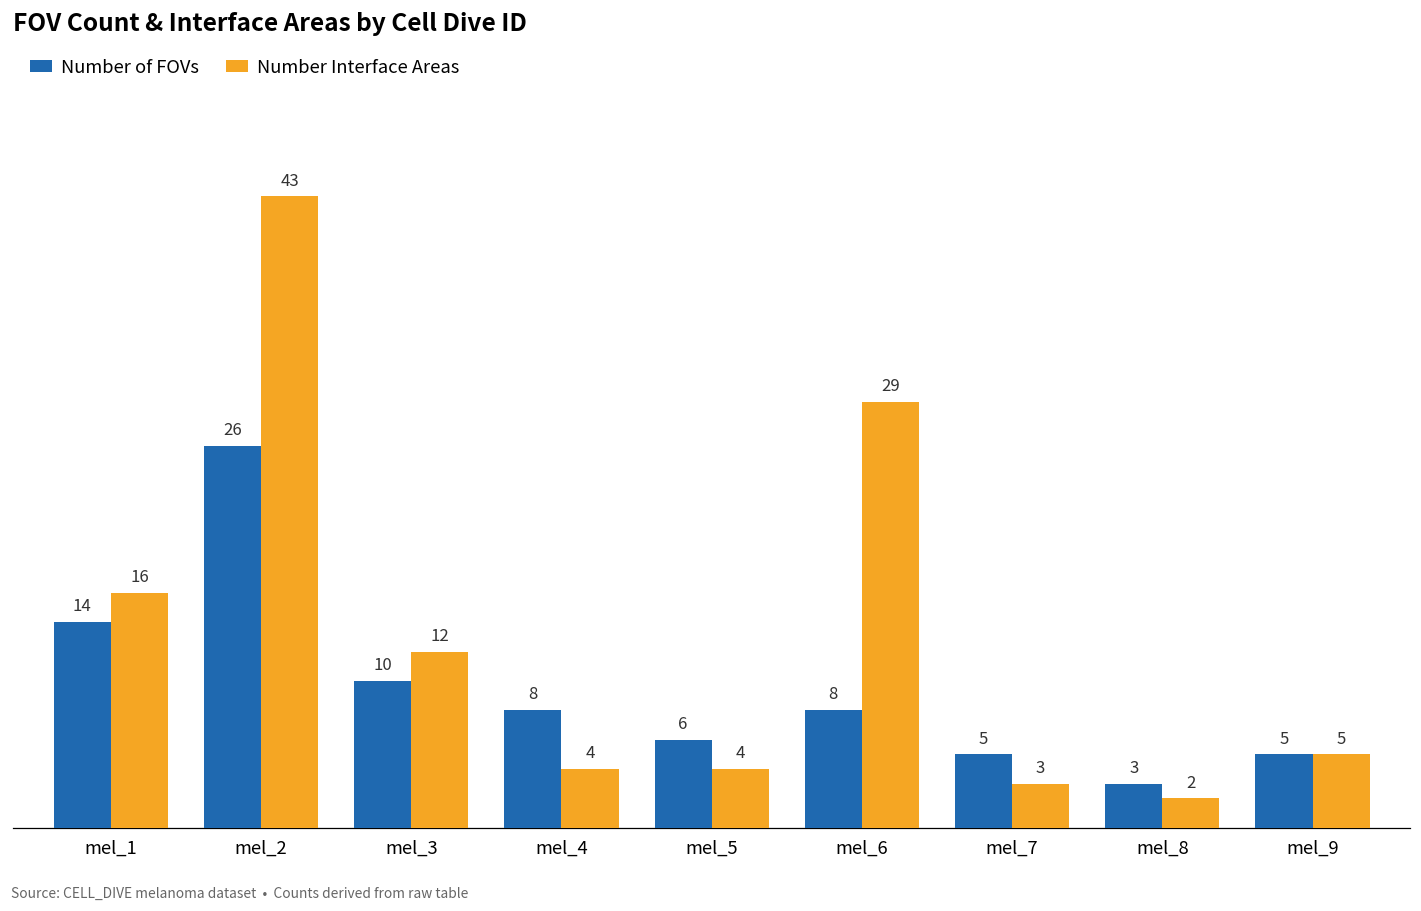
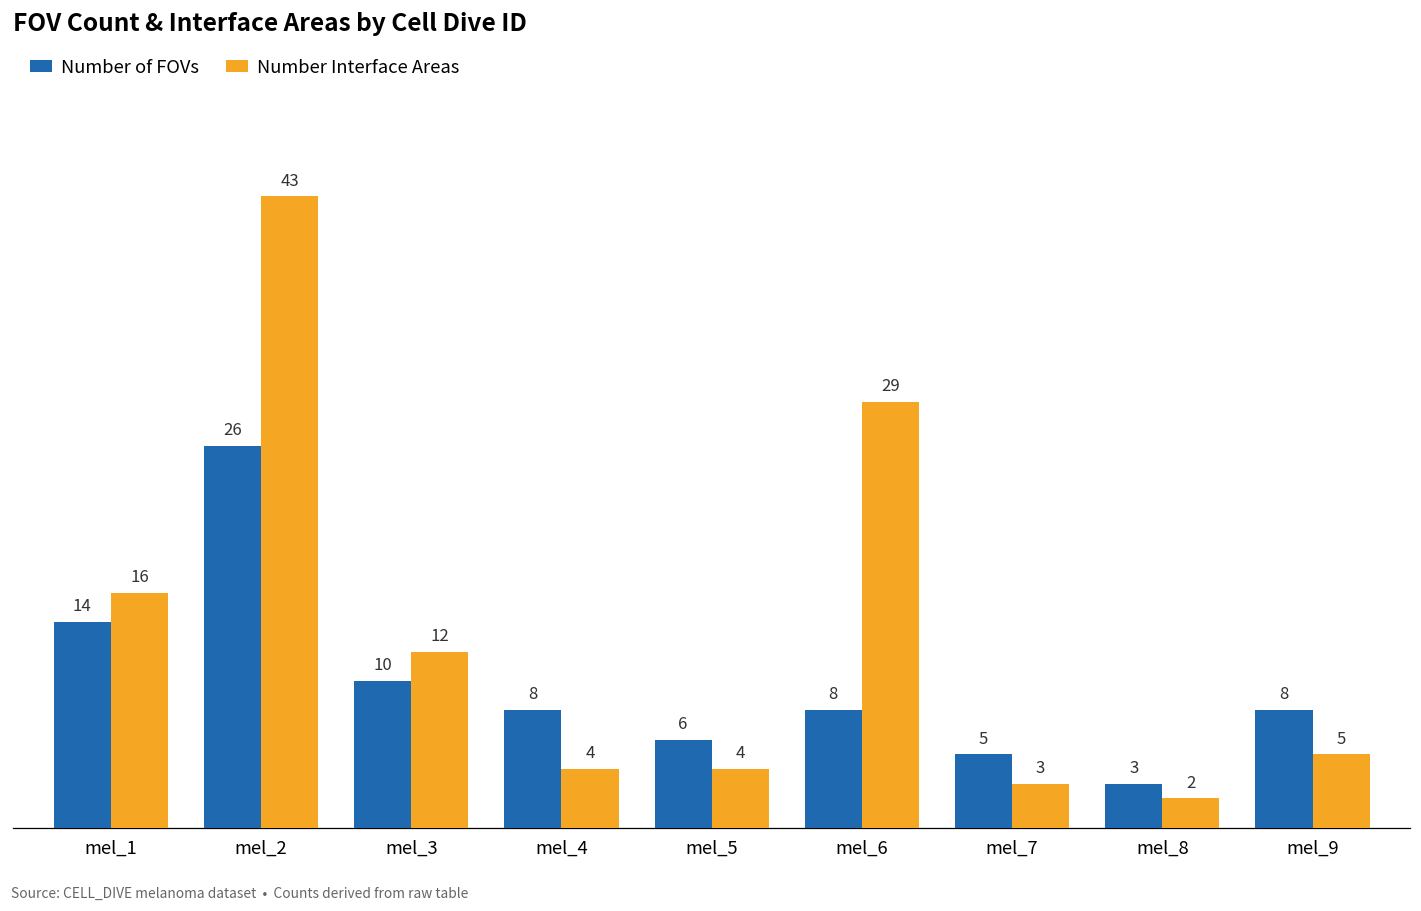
  {
    "Number of FOVs": {
      "mel_1": 14,
      "mel_2": 26,
      "mel_3": 10,
      "mel_4": 8,
      "mel_5": 6,
      "mel_6": 8,
      "mel_7": 5,
      "mel_8": 3,
-     "mel_9": 5
+     "mel_9": 8
    },
    "Number Interface Areas": {
      "mel_1": 16,
      "mel_2": 43,
      "mel_3": 12,
      "mel_4": 4,
      "mel_5": 4,
      "mel_6": 29,
      "mel_7": 3,
      "mel_8": 2,
      "mel_9": 5
    }
  }
